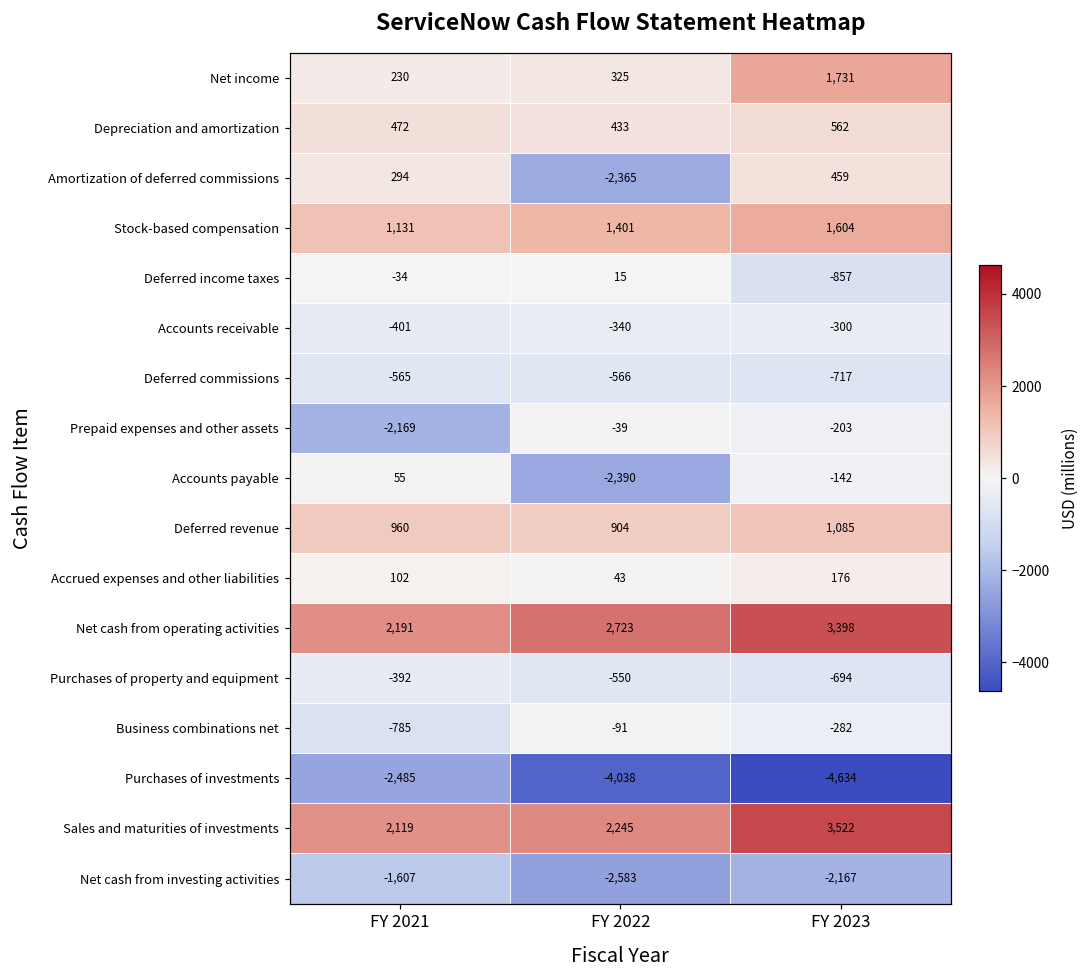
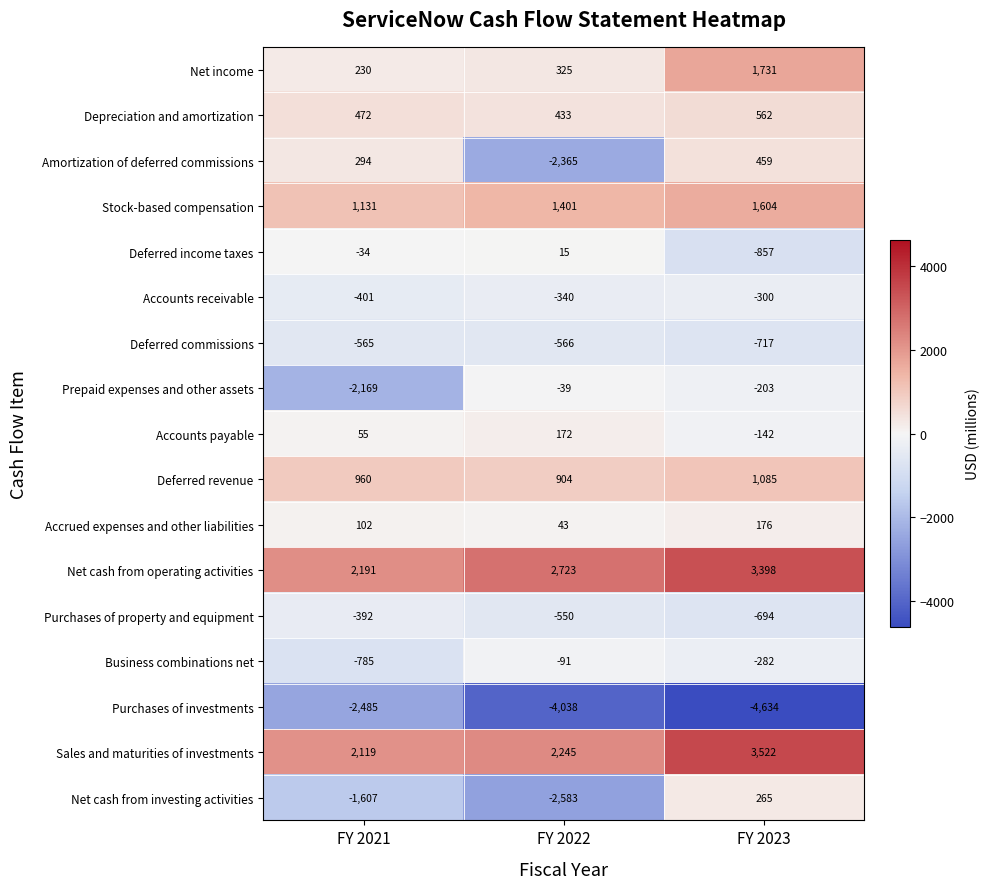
  {
    "Net income": {
      "FY 2021": "230",
      "FY 2022": "325",
      "FY 2023": "1,731"
    },
    "Depreciation and amortization": {
      "FY 2021": "472",
      "FY 2022": "433",
      "FY 2023": "562"
    },
    "Amortization of deferred commissions": {
      "FY 2021": "294",
      "FY 2022": "-2,365",
      "FY 2023": "459"
    },
    "Stock-based compensation": {
      "FY 2021": "1,131",
      "FY 2022": "1,401",
      "FY 2023": "1,604"
    },
    "Deferred income taxes": {
      "FY 2021": "-34",
      "FY 2022": "15",
      "FY 2023": "-857"
    },
    "Accounts receivable": {
      "FY 2021": "-401",
      "FY 2022": "-340",
      "FY 2023": "-300"
    },
    "Deferred commissions": {
      "FY 2021": "-565",
      "FY 2022": "-566",
      "FY 2023": "-717"
    },
    "Prepaid expenses and other assets": {
      "FY 2021": "-2,169",
      "FY 2022": "-39",
      "FY 2023": "-203"
    },
    "Accounts payable": {
      "FY 2021": "55",
-     "FY 2022": "-2,390",
+     "FY 2022": "172",
      "FY 2023": "-142"
    },
    "Deferred revenue": {
      "FY 2021": "960",
      "FY 2022": "904",
      "FY 2023": "1,085"
    },
    "Accrued expenses and other liabilities": {
      "FY 2021": "102",
      "FY 2022": "43",
      "FY 2023": "176"
    },
    "Net cash from operating activities": {
      "FY 2021": "2,191",
      "FY 2022": "2,723",
      "FY 2023": "3,398"
    },
    "Purchases of property and equipment": {
      "FY 2021": "-392",
      "FY 2022": "-550",
      "FY 2023": "-694"
    },
    "Business combinations net": {
      "FY 2021": "-785",
      "FY 2022": "-91",
      "FY 2023": "-282"
    },
    "Purchases of investments": {
      "FY 2021": "-2,485",
      "FY 2022": "-4,038",
      "FY 2023": "-4,634"
    },
    "Sales and maturities of investments": {
      "FY 2021": "2,119",
      "FY 2022": "2,245",
      "FY 2023": "3,522"
    },
    "Net cash from investing activities": {
      "FY 2021": "-1,607",
      "FY 2022": "-2,583",
-     "FY 2023": "-2,167"
+     "FY 2023": "265"
    }
  }
